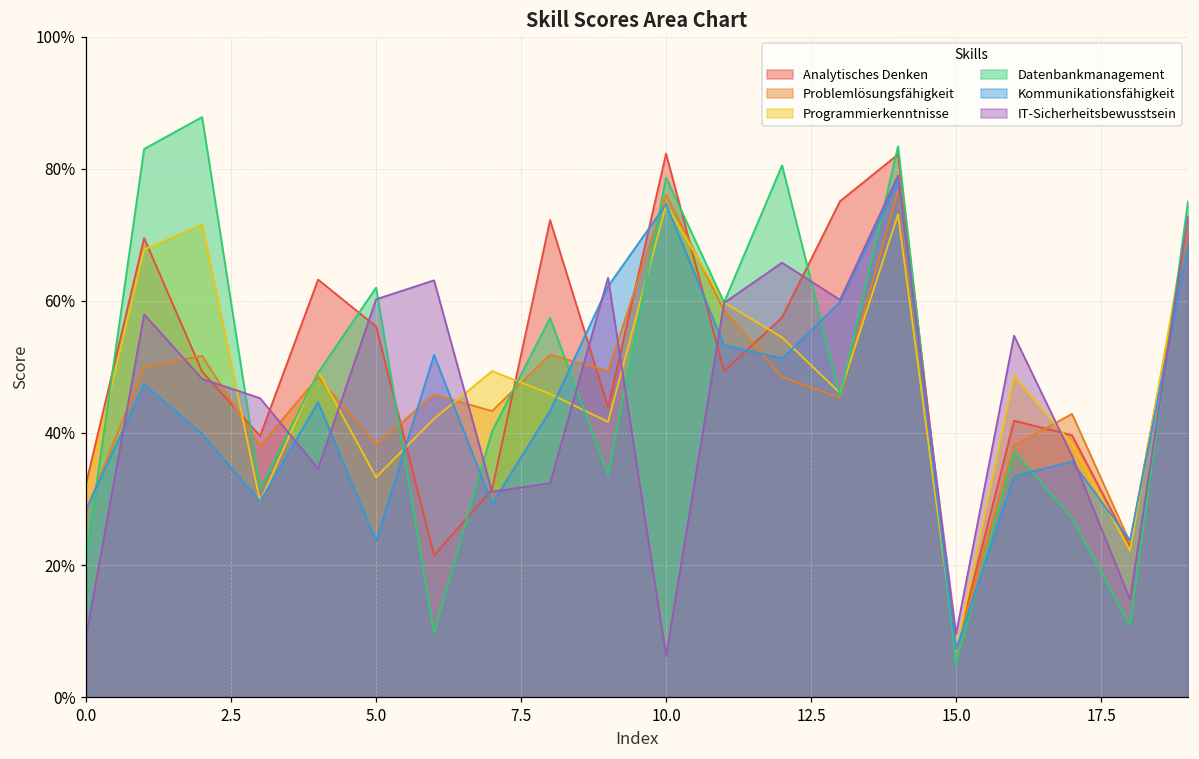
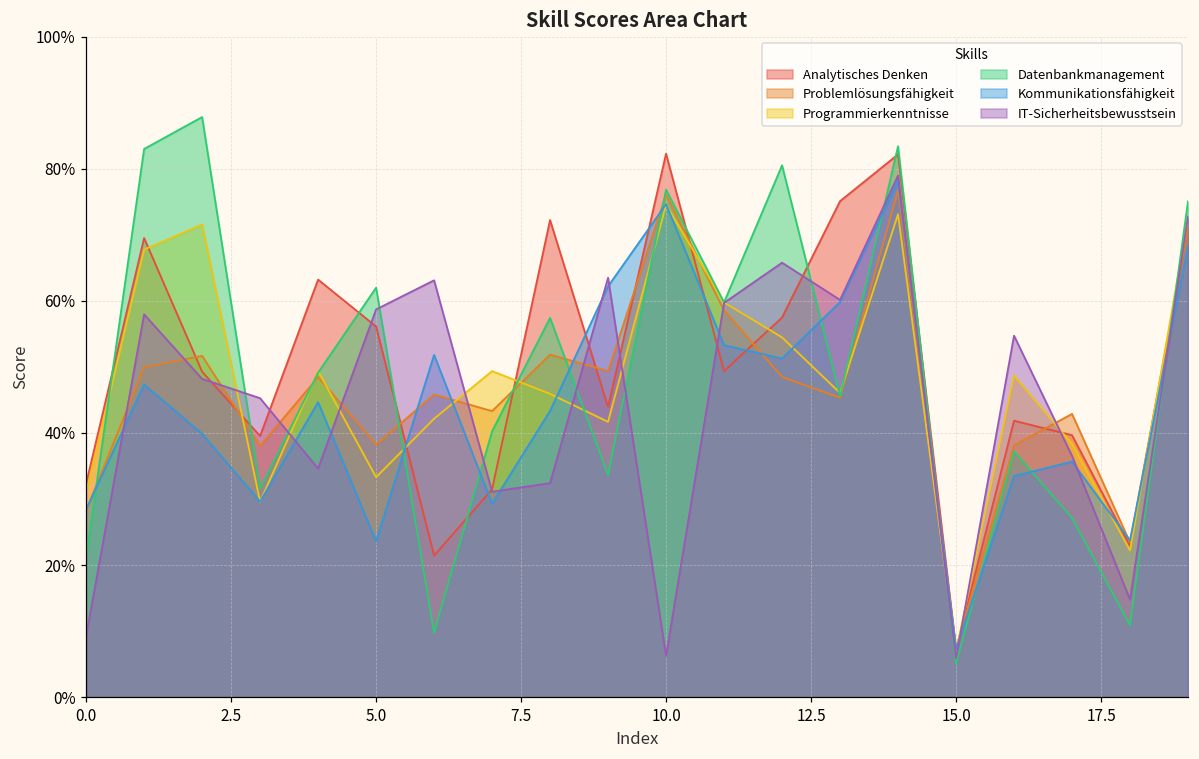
  {
    "Datenbankmanagement": {
      "0.0": "21%",
      "5.0": "62%",
-     "10.0": "79%",
+     "10.0": "77%",
      "15.0": "5%"
    },
    "Kommunikationsfähigkeit": {
      "5.0": "24%"
    },
    "IT-Sicherheitsbewusstsein": {
      "0.0": "9%",
-     "5.0": "60%",
+     "5.0": "59%",
      "10.0": "6%",
-     "15.0": "10%"
+     "15.0": "6%"
    }
  }
